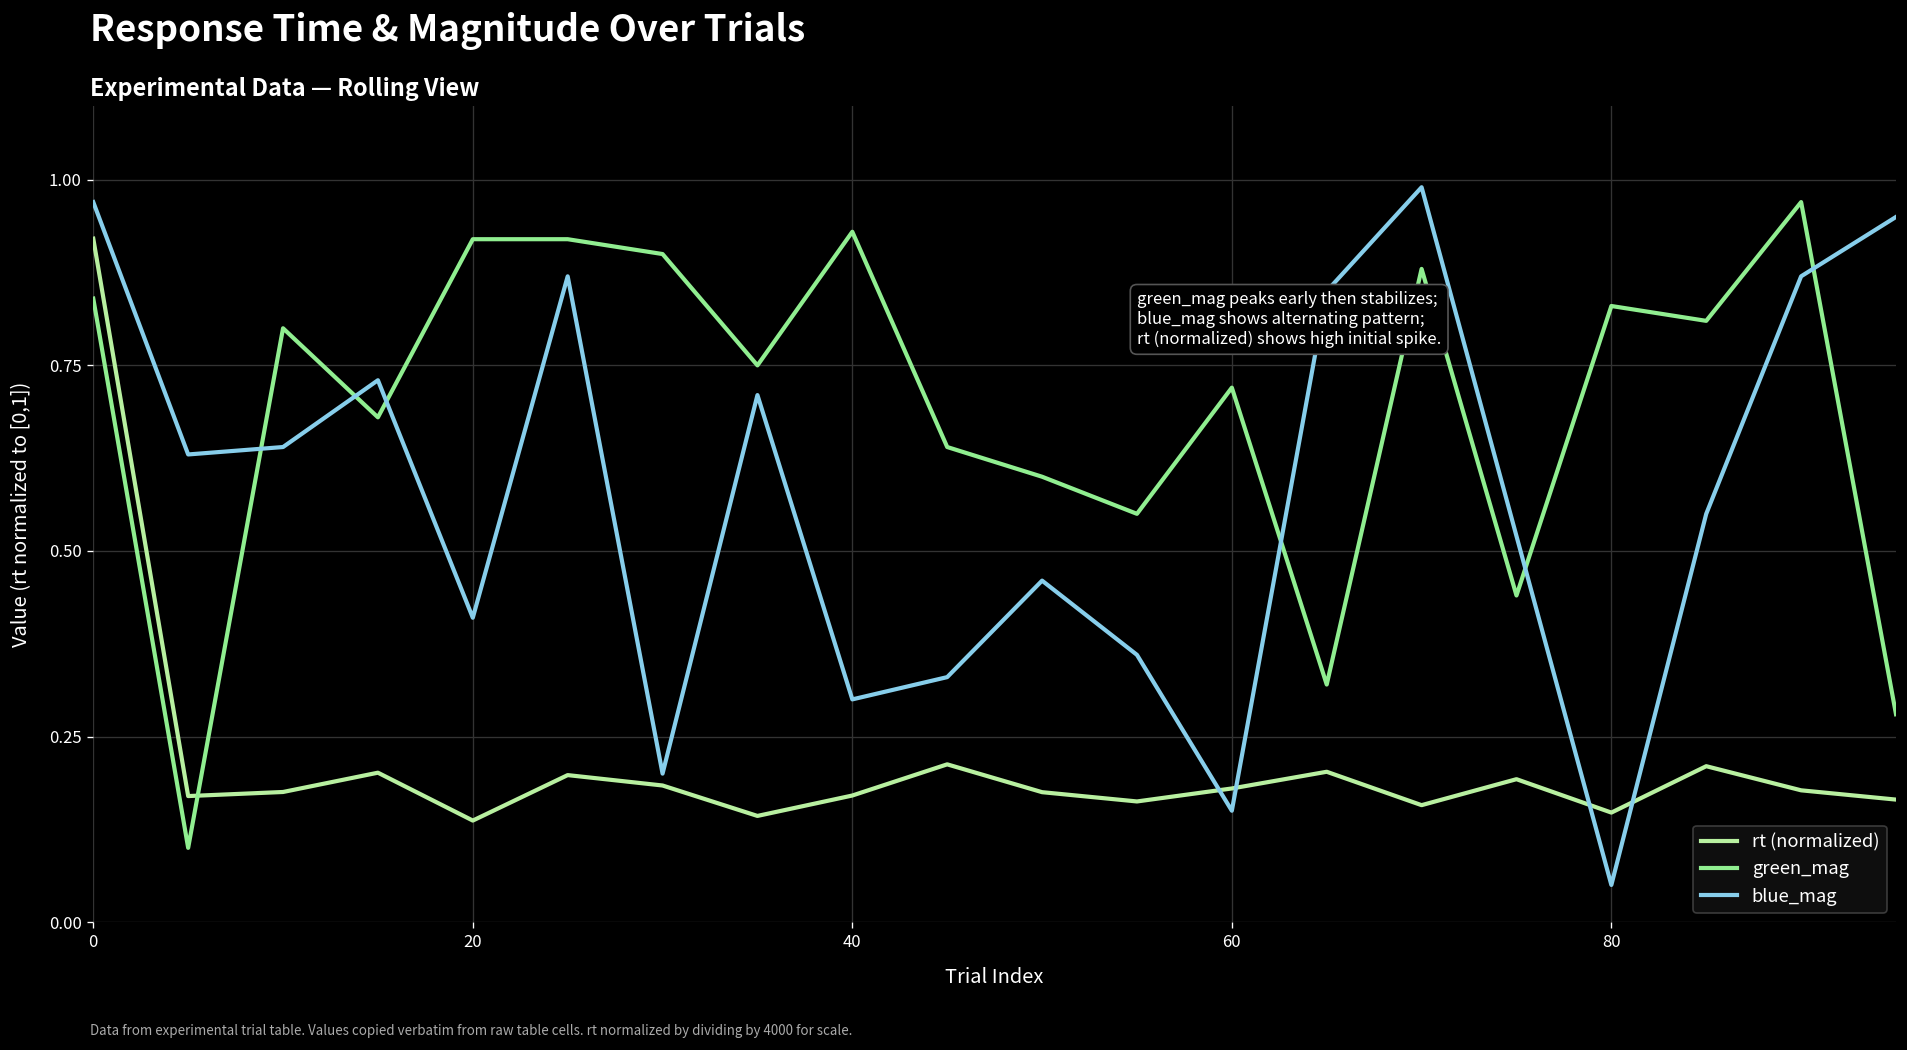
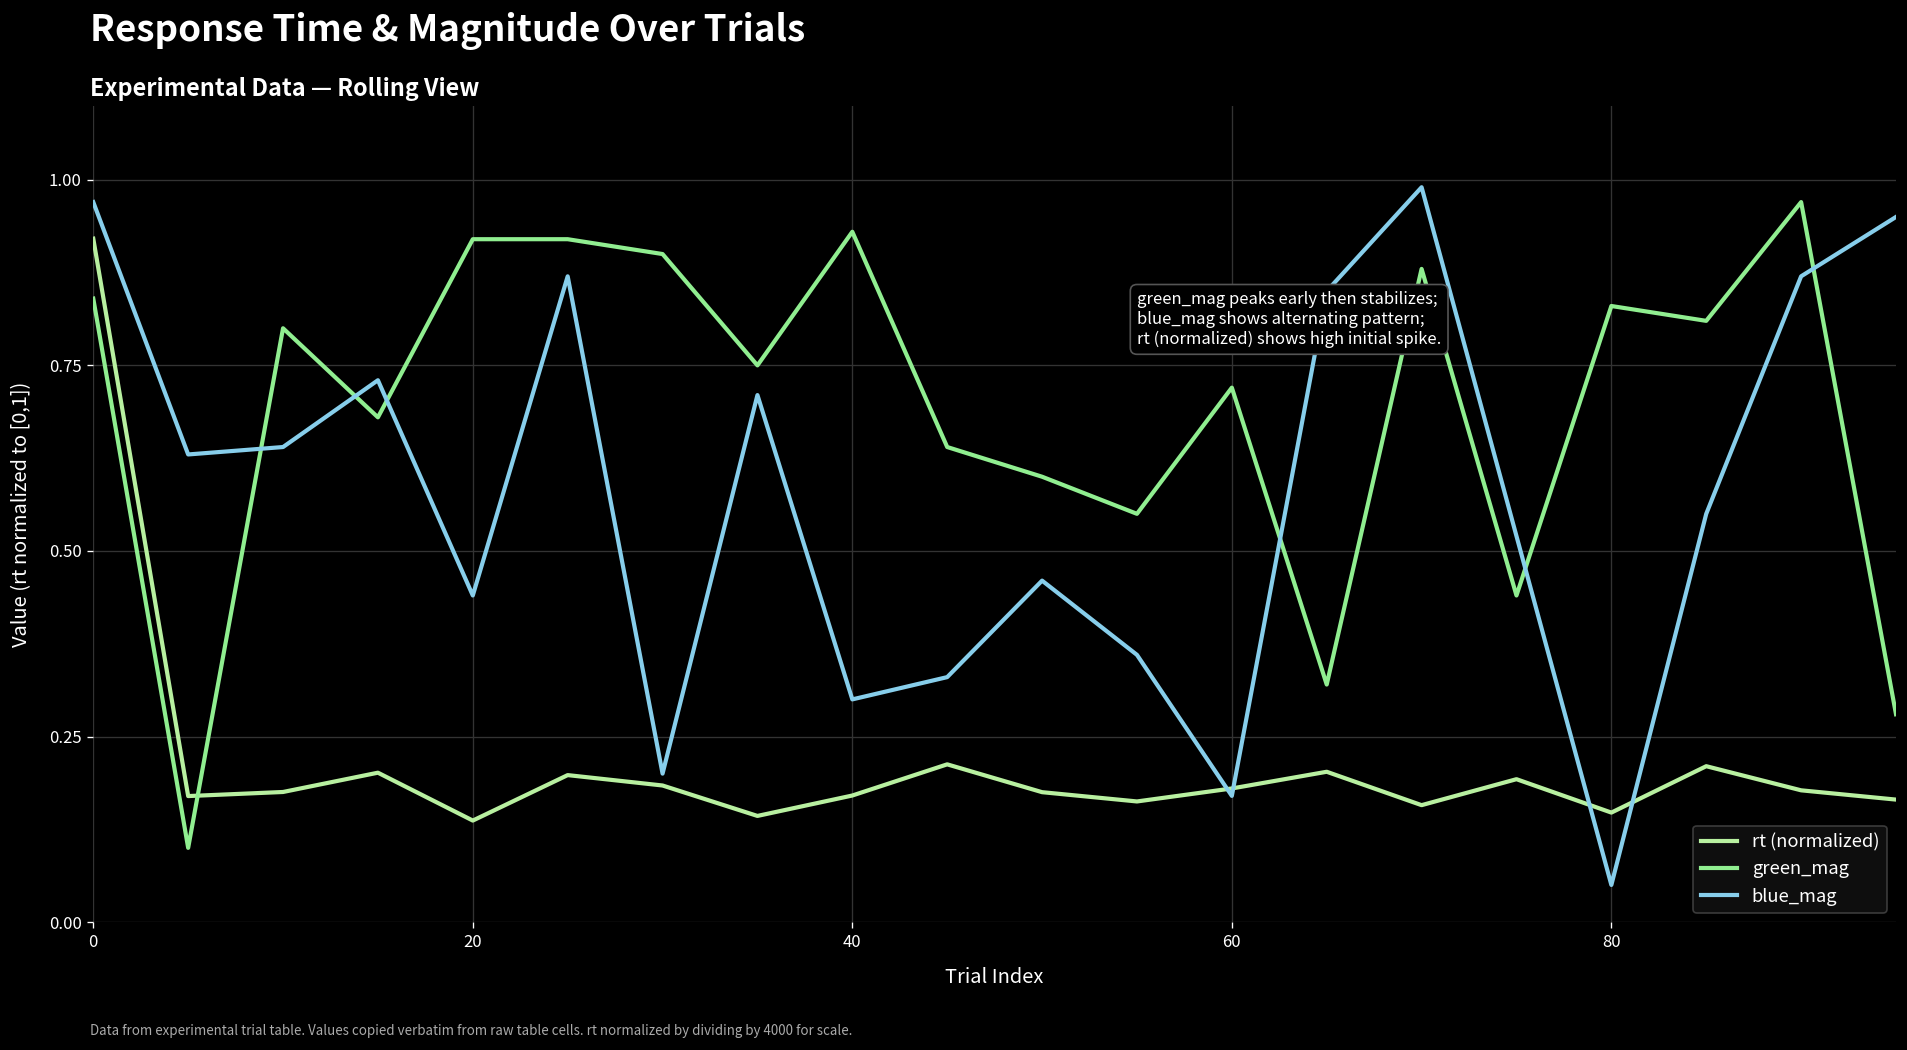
  {
    "blue_mag": {
      "0": 0.97,
-     "20": 0.41,
+     "20": 0.44,
      "40": 0.30,
-     "60": 0.15,
+     "60": 0.17,
      "80": 0.05
    }
  }
